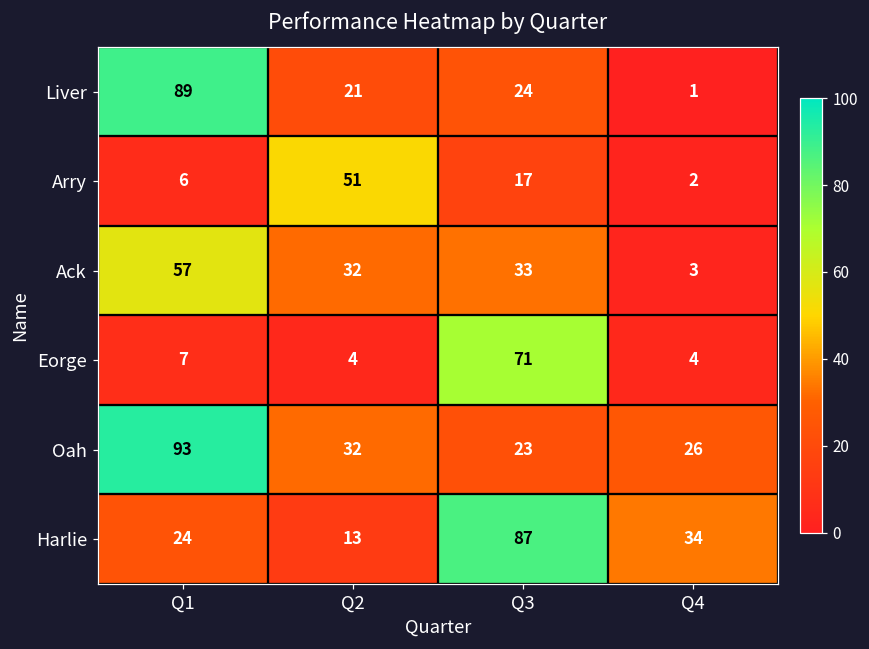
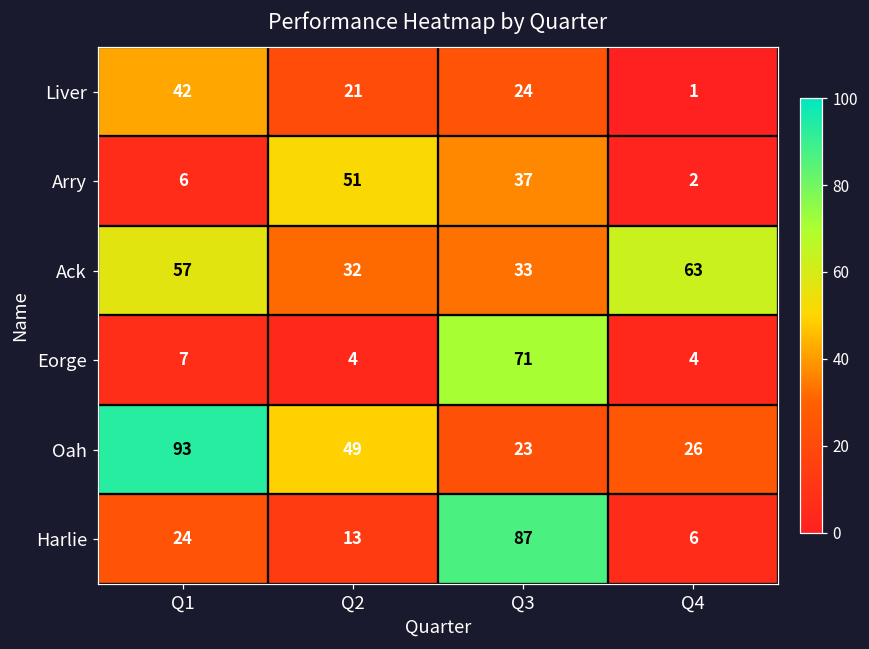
  {
    "Liver": {
-     "Q1": 89,
+     "Q1": 42,
      "Q2": 21,
      "Q3": 24,
      "Q4": 1
    },
    "Arry": {
      "Q1": 6,
      "Q2": 51,
-     "Q3": 17,
+     "Q3": 37,
      "Q4": 2
    },
    "Ack": {
      "Q1": 57,
      "Q2": 32,
      "Q3": 33,
-     "Q4": 3
+     "Q4": 63
    },
    "Eorge": {
      "Q1": 7,
      "Q2": 4,
      "Q3": 71,
      "Q4": 4
    },
    "Oah": {
      "Q1": 93,
-     "Q2": 32,
+     "Q2": 49,
      "Q3": 23,
      "Q4": 26
    },
    "Harlie": {
      "Q1": 24,
      "Q2": 13,
      "Q3": 87,
-     "Q4": 34
+     "Q4": 6
    }
  }
